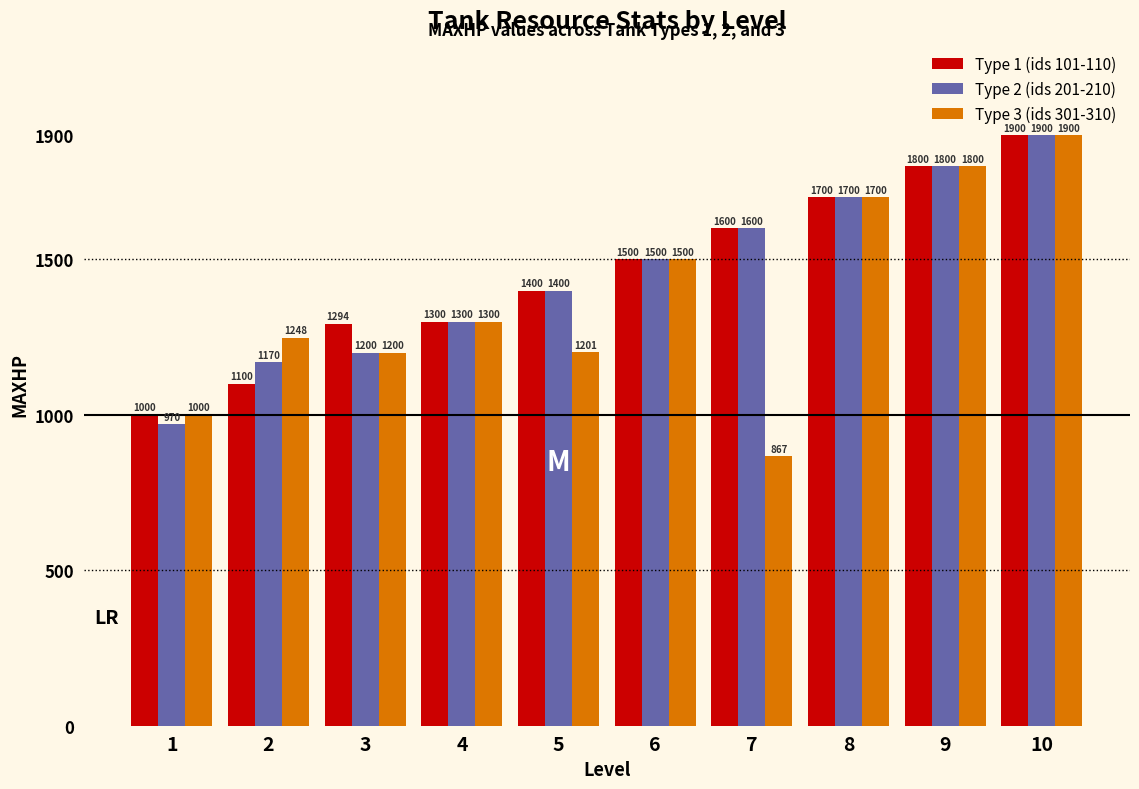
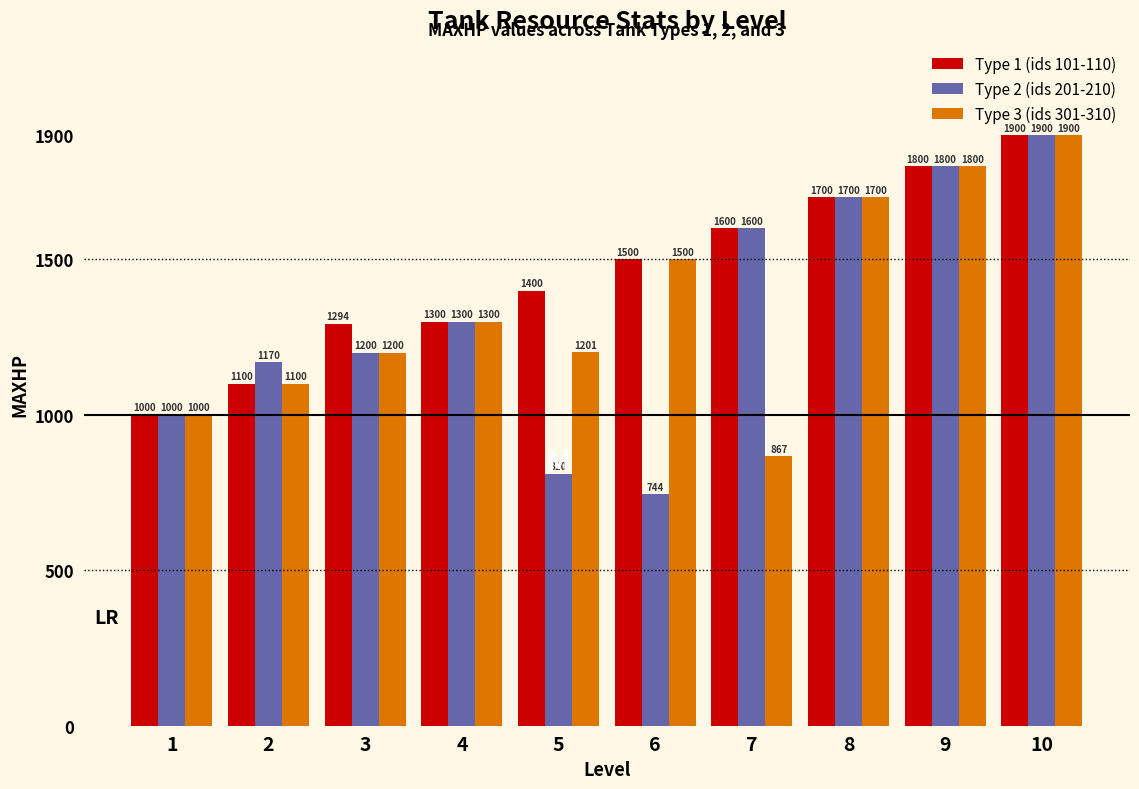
  {
    "Type 1 (ids 101-110)": {
      "1": 1000,
      "2": 1100,
      "3": 1294,
      "4": 1300,
      "5": 1400,
      "6": 1500,
      "7": 1600,
      "8": 1700,
      "9": 1800,
      "10": 1900
    },
    "Type 2 (ids 201-210)": {
-     "1": 970,
+     "1": 1000,
      "2": 1170,
      "3": 1200,
      "4": 1300,
-     "5": 1400,
-     "6": 1500,
+     "5": 810,
+     "6": 744,
      "7": 1600,
      "8": 1700,
      "9": 1800,
      "10": 1900
    },
    "Type 3 (ids 301-310)": {
      "1": 1000,
-     "2": 1248,
+     "2": 1100,
      "3": 1200,
      "4": 1300,
      "5": 1201,
      "6": 1500,
      "7": 867,
      "8": 1700,
      "9": 1800,
      "10": 1900
    }
  }
